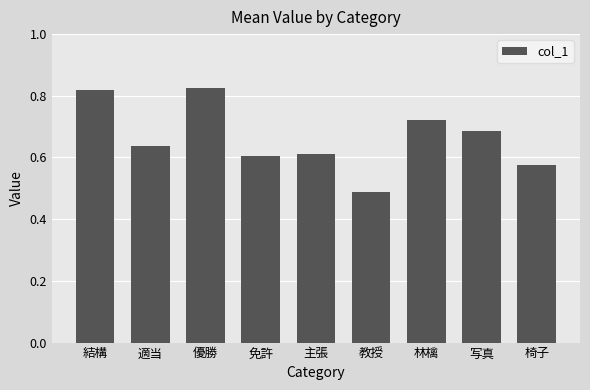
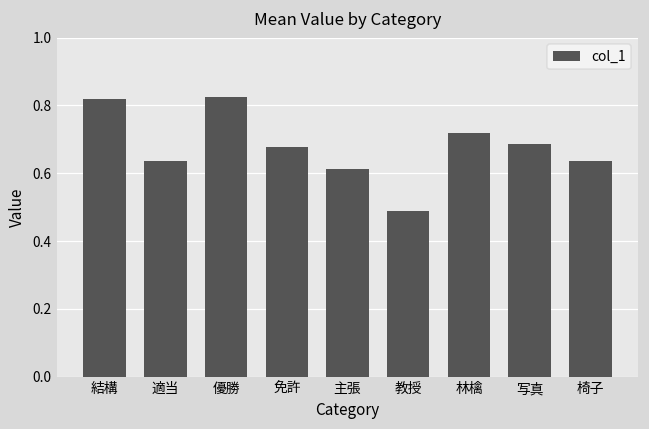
  {
    "結構": 0.82,
    "適当": 0.64,
    "優勝": 0.83,
-   "免許": 0.60,
+   "免許": 0.68,
    "主張": 0.61,
    "教授": 0.49,
    "林檎": 0.72,
    "写真": 0.69,
-   "椅子": 0.58
+   "椅子": 0.64
  }
